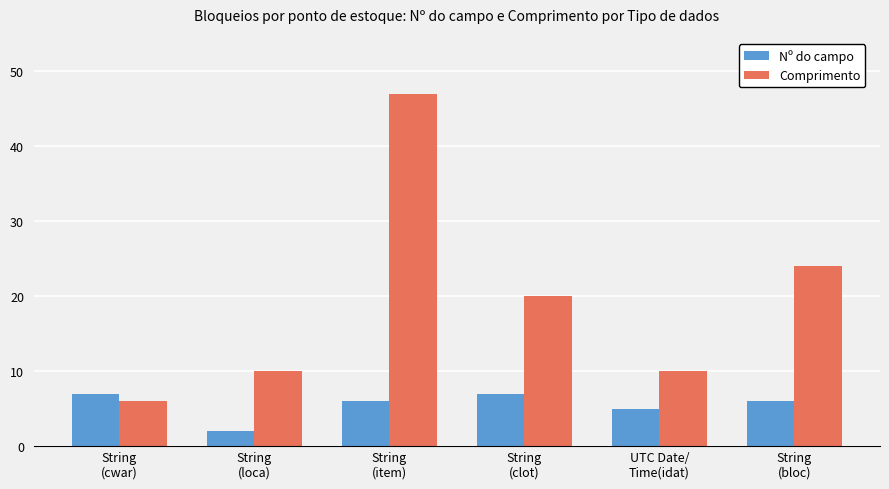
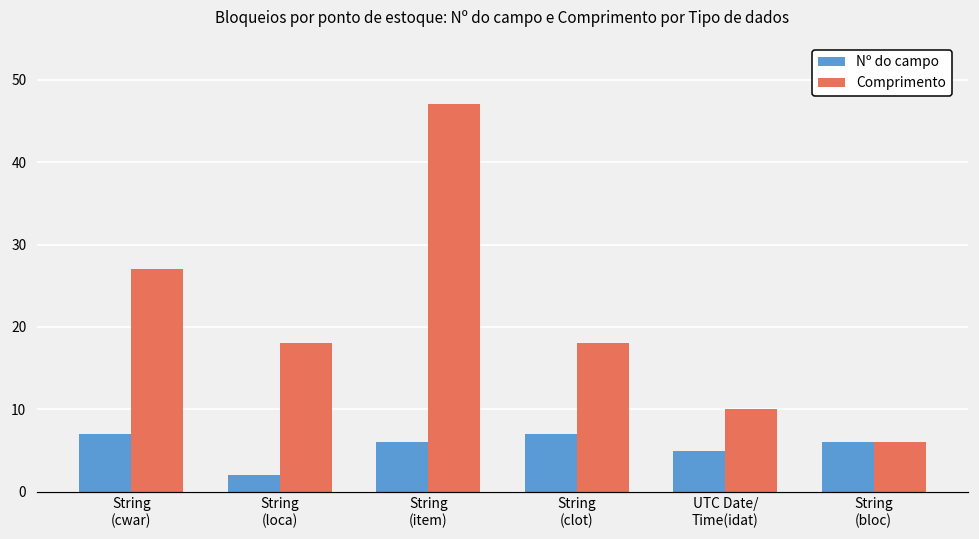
  {
    "Nº do campo": {
      "String (cwar)": 7,
      "String (loca)": 2,
      "String (item)": 6,
      "String (clot)": 7,
      "UTC Date/ Time(idat)": 5,
      "String (bloc)": 6
    },
    "Comprimento": {
-     "String (cwar)": 6,
-     "String (loca)": 10,
+     "String (cwar)": 27,
+     "String (loca)": 18,
      "String (item)": 47,
-     "String (clot)": 20,
+     "String (clot)": 18,
      "UTC Date/ Time(idat)": 10,
-     "String (bloc)": 24
+     "String (bloc)": 6
    }
  }
